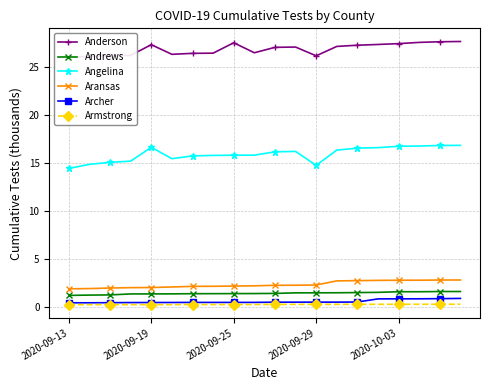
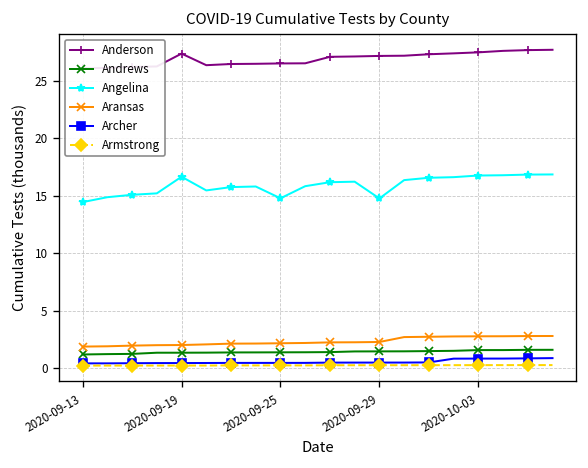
  {
    "Anderson": {
      "2020-09-19": 27,
-     "2020-09-25": 28,
-     "2020-09-29": 26,
+     "2020-09-25": 27,
+     "2020-09-29": 27,
      "2020-10-03": 27
    },
    "Andrews": {
      "2020-09-13": 1,
      "2020-09-19": 1,
      "2020-09-25": 1,
      "2020-09-29": 1,
      "2020-10-03": 2
    },
    "Angelina": {
      "2020-09-13": 14,
      "2020-09-19": 17,
-     "2020-09-25": 16,
+     "2020-09-25": 15,
      "2020-09-29": 15,
      "2020-10-03": 17
    },
    "Aransas": {
      "2020-09-13": 2,
      "2020-09-19": 2,
      "2020-09-25": 2,
      "2020-09-29": 2,
      "2020-10-03": 3
    },
    "Archer": {
      "2020-10-03": 1
    },
    "Armstrong": {
      "2020-10-03": 0
    }
  }
